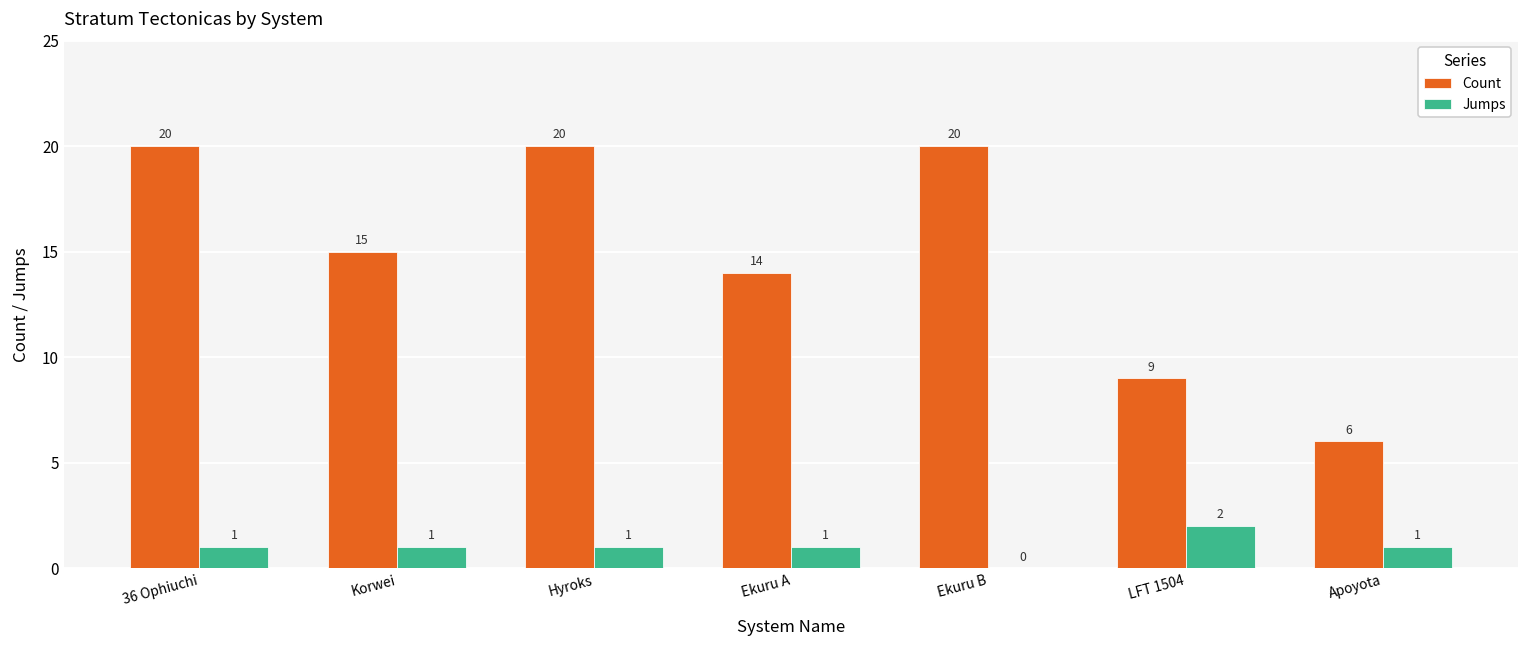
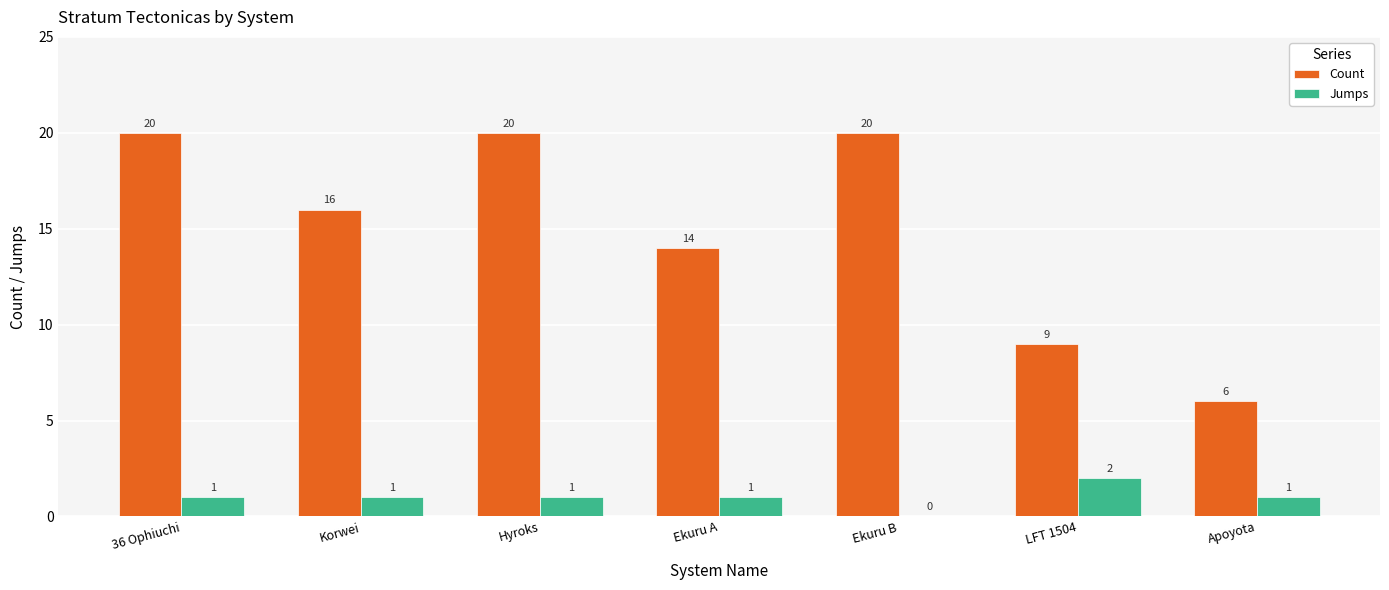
  {
    "Count": {
      "36 Ophiuchi": 20,
-     "Korwei": 15,
+     "Korwei": 16,
      "Hyroks": 20,
      "Ekuru A": 14,
      "Ekuru B": 20,
      "LFT 1504": 9,
      "Apoyota": 6
    },
    "Jumps": {
      "36 Ophiuchi": 1,
      "Korwei": 1,
      "Hyroks": 1,
      "Ekuru A": 1,
      "Ekuru B": 0,
      "LFT 1504": 2,
      "Apoyota": 1
    }
  }
